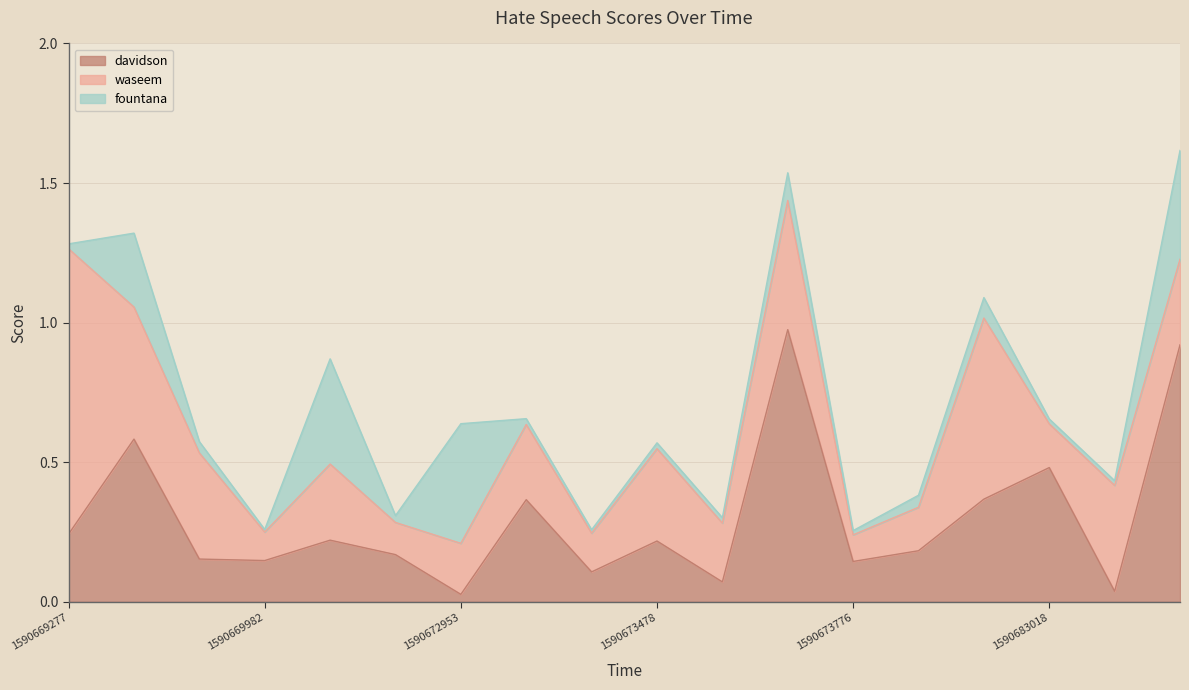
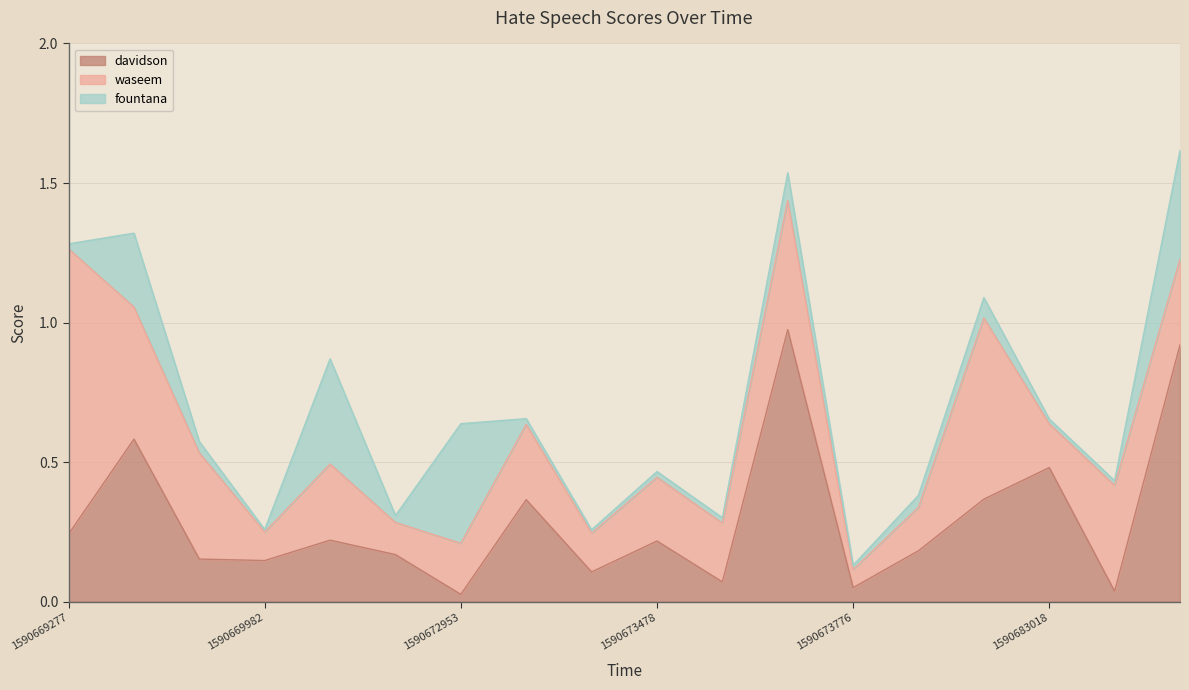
  {
    "davidson": {
      "1590669277": 0.24,
      "1590669982": 0.15,
      "1590672953": 0.03,
      "1590673478": 0.22,
-     "1590673776": 0.14,
+     "1590673776": 0.05,
      "1590683018": 0.48
    },
    "waseem": {
      "1590669277": 1.02,
      "1590672953": 0.18,
-     "1590673478": 0.33,
-     "1590673776": 0.10,
+     "1590673478": 0.23,
+     "1590673776": 0.06,
      "1590683018": 0.16
    },
    "fountana": {
      "1590669277": 0.02,
      "1590672953": 0.43,
      "1590673478": 0.02,
      "1590673776": 0.02,
      "1590683018": 0.02
    }
  }
